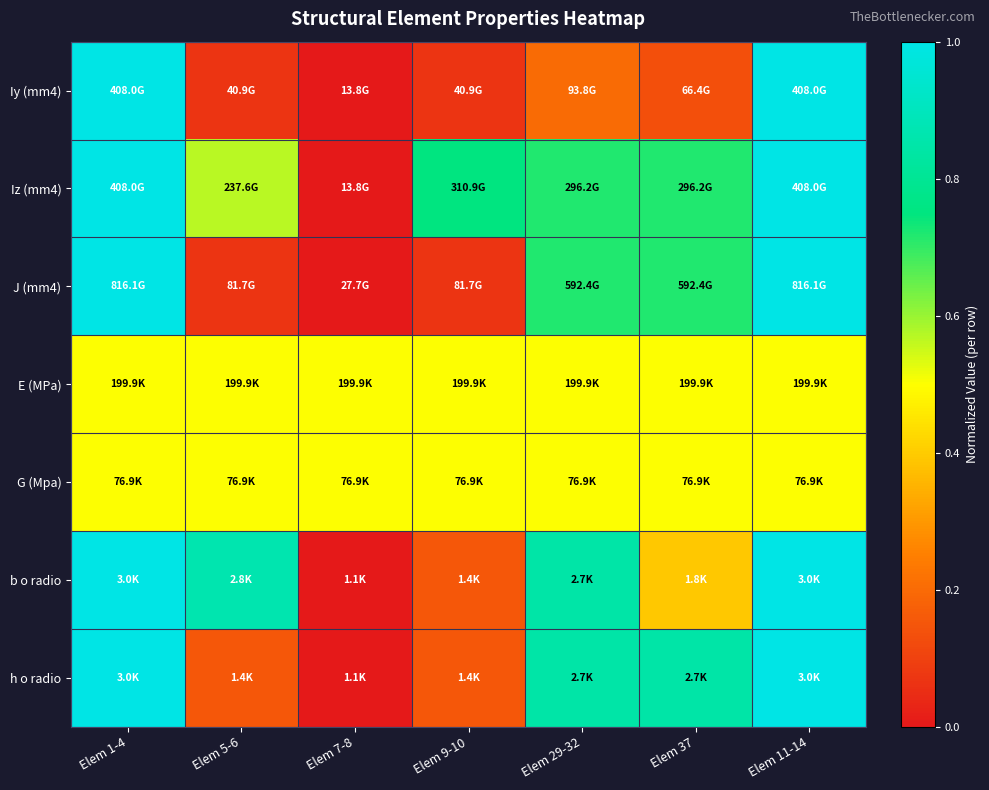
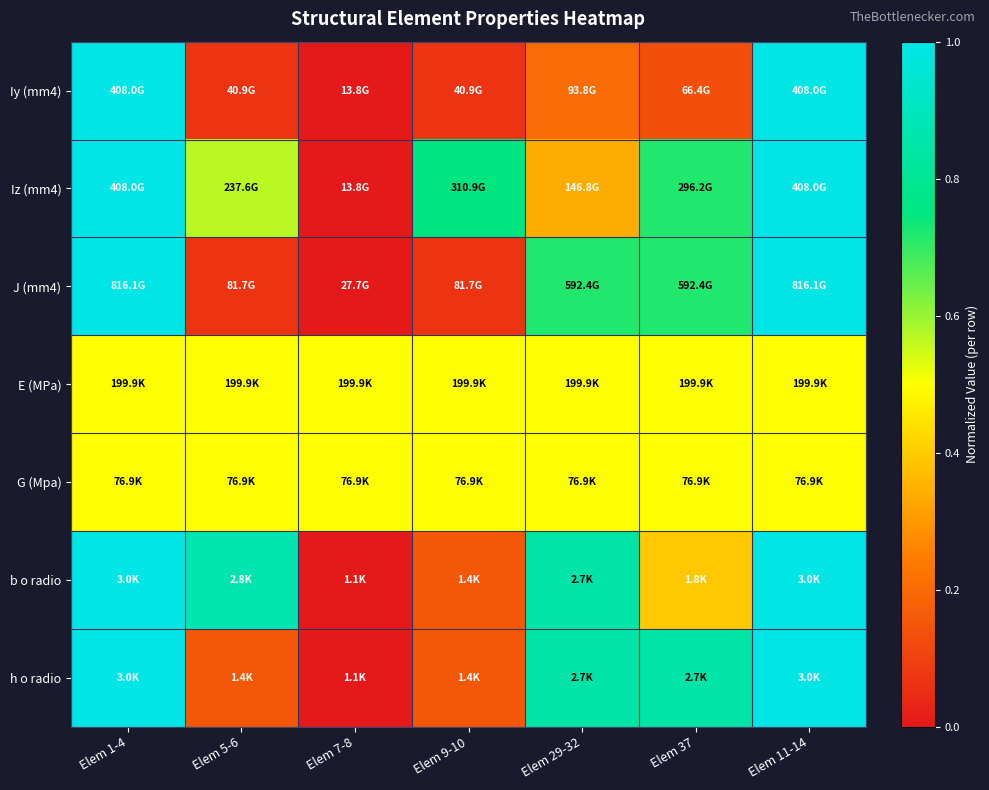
  {
    "Iy (mm4)": {
      "Elem 1-4": "408.0G",
      "Elem 5-6": "40.9G",
      "Elem 7-8": "13.8G",
      "Elem 9-10": "40.9G",
      "Elem 29-32": "93.8G",
      "Elem 37": "66.4G",
      "Elem 11-14": "408.0G"
    },
    "Iz (mm4)": {
      "Elem 1-4": "408.0G",
      "Elem 5-6": "237.6G",
      "Elem 7-8": "13.8G",
      "Elem 9-10": "310.9G",
-     "Elem 29-32": "296.2G",
+     "Elem 29-32": "146.8G",
      "Elem 37": "296.2G",
      "Elem 11-14": "408.0G"
    },
    "J (mm4)": {
      "Elem 1-4": "816.1G",
      "Elem 5-6": "81.7G",
      "Elem 7-8": "27.7G",
      "Elem 9-10": "81.7G",
      "Elem 29-32": "592.4G",
      "Elem 37": "592.4G",
      "Elem 11-14": "816.1G"
    },
    "E (MPa)": {
      "Elem 1-4": "199.9K",
      "Elem 5-6": "199.9K",
      "Elem 7-8": "199.9K",
      "Elem 9-10": "199.9K",
      "Elem 29-32": "199.9K",
      "Elem 37": "199.9K",
      "Elem 11-14": "199.9K"
    },
    "G (Mpa)": {
      "Elem 1-4": "76.9K",
      "Elem 5-6": "76.9K",
      "Elem 7-8": "76.9K",
      "Elem 9-10": "76.9K",
      "Elem 29-32": "76.9K",
      "Elem 37": "76.9K",
      "Elem 11-14": "76.9K"
    },
    "b o radio": {
      "Elem 1-4": "3.0K",
      "Elem 5-6": "2.8K",
      "Elem 7-8": "1.1K",
      "Elem 9-10": "1.4K",
      "Elem 29-32": "2.7K",
      "Elem 37": "1.8K",
      "Elem 11-14": "3.0K"
    },
    "h o radio": {
      "Elem 1-4": "3.0K",
      "Elem 5-6": "1.4K",
      "Elem 7-8": "1.1K",
      "Elem 9-10": "1.4K",
      "Elem 29-32": "2.7K",
      "Elem 37": "2.7K",
      "Elem 11-14": "3.0K"
    }
  }
